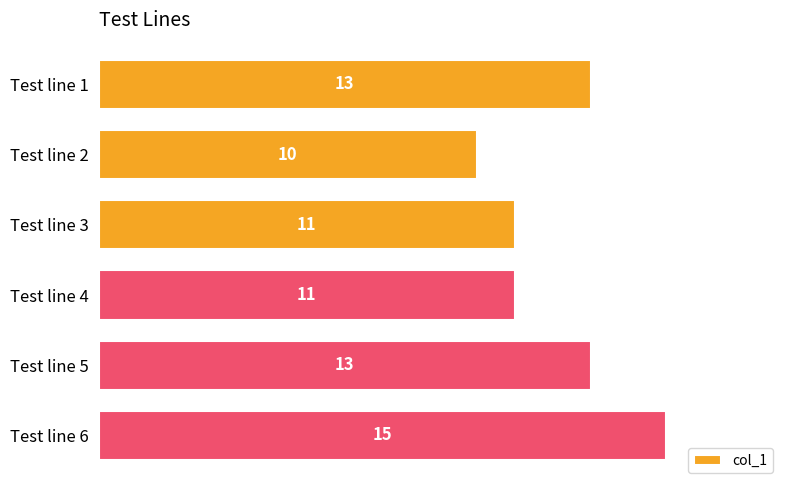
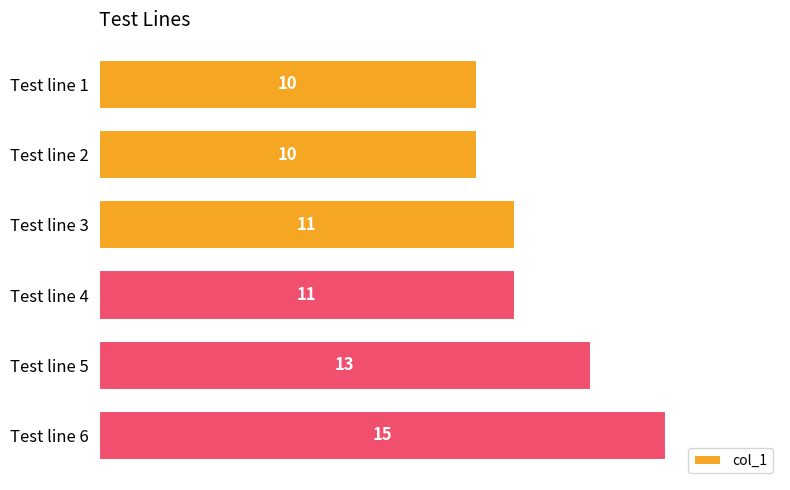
  {
-   "Test line 1": 13,
+   "Test line 1": 10,
    "Test line 2": 10,
    "Test line 3": 11,
    "Test line 4": 11,
    "Test line 5": 13,
    "Test line 6": 15
  }
